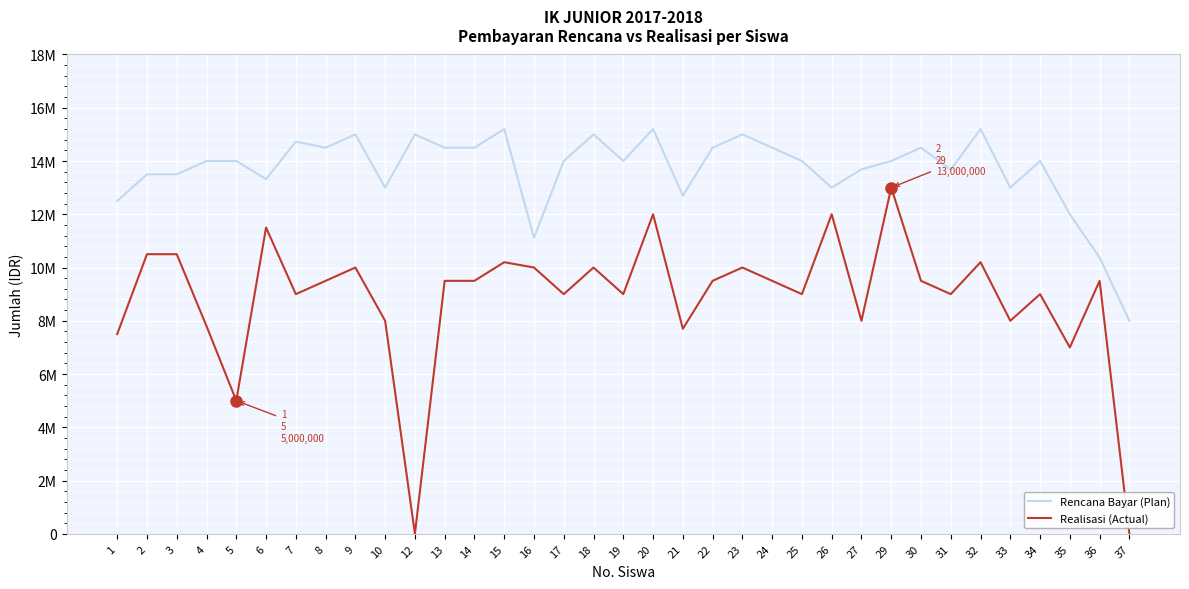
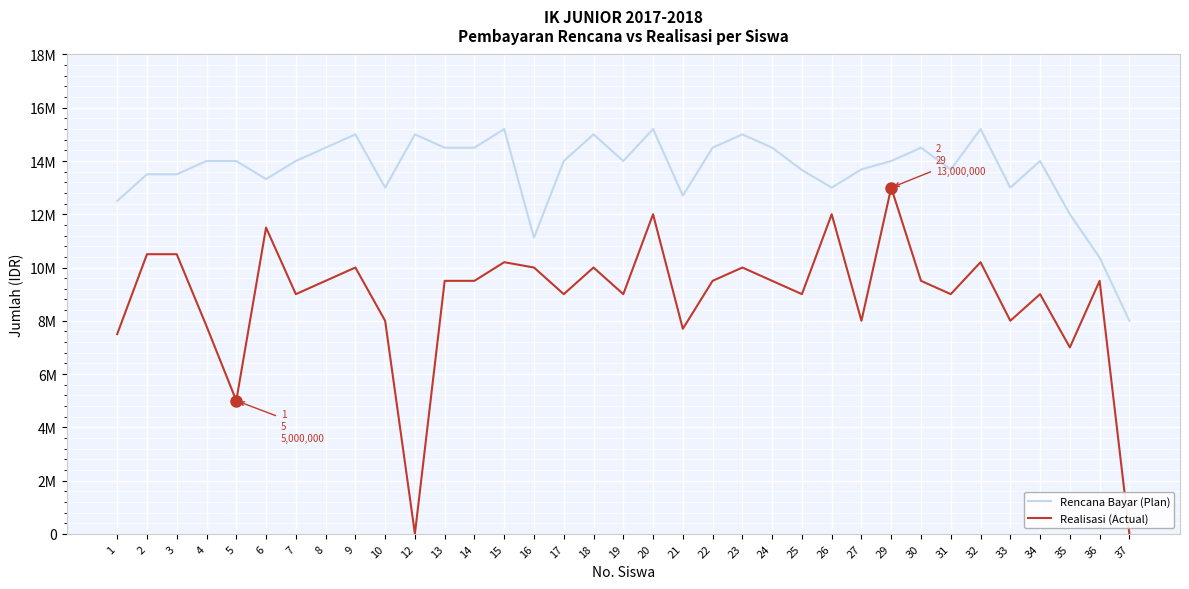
  {
    "Rencana Bayar (Plan)": {
      "1": 12500000,
      "2": 13500000,
      "3": 13500000,
      "4": 14000000,
      "5": 14000000,
      "6": 13300000,
-     "7": 14700000,
+     "7": 14000000,
      "8": 14500000,
      "9": 15000000,
      "10": 13000000,
      "12": 15000000,
      "13": 14500000,
      "14": 14500000,
      "15": 15200000,
      "16": 11100000,
      "17": 14000000,
      "18": 15000000,
      "19": 14000000,
      "20": 15200000,
      "21": 12700000,
      "22": 14500000,
      "23": 15000000,
      "24": 14500000,
-     "25": 14000000,
+     "25": 13700000,
      "26": 13000000,
      "27": 13700000,
      "29": 14000000,
      "32": 15200000,
      "33": 13000000,
      "34": 14000000,
      "35": 12000000,
      "36": 10400000,
      "37": 8000000
    }
  }
